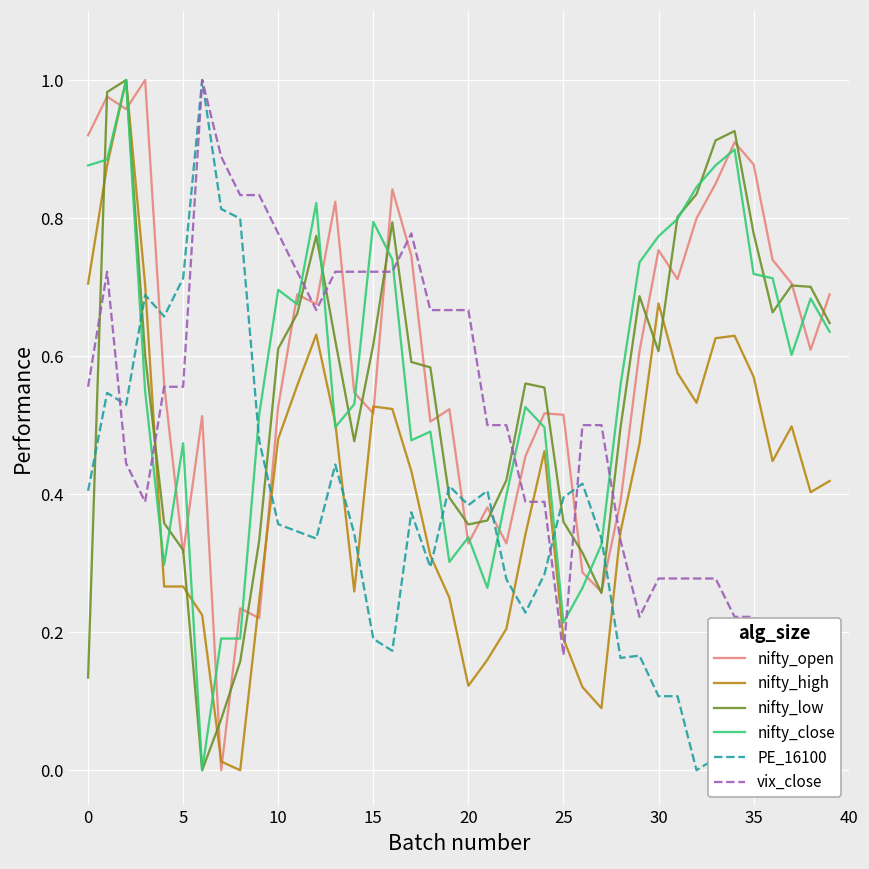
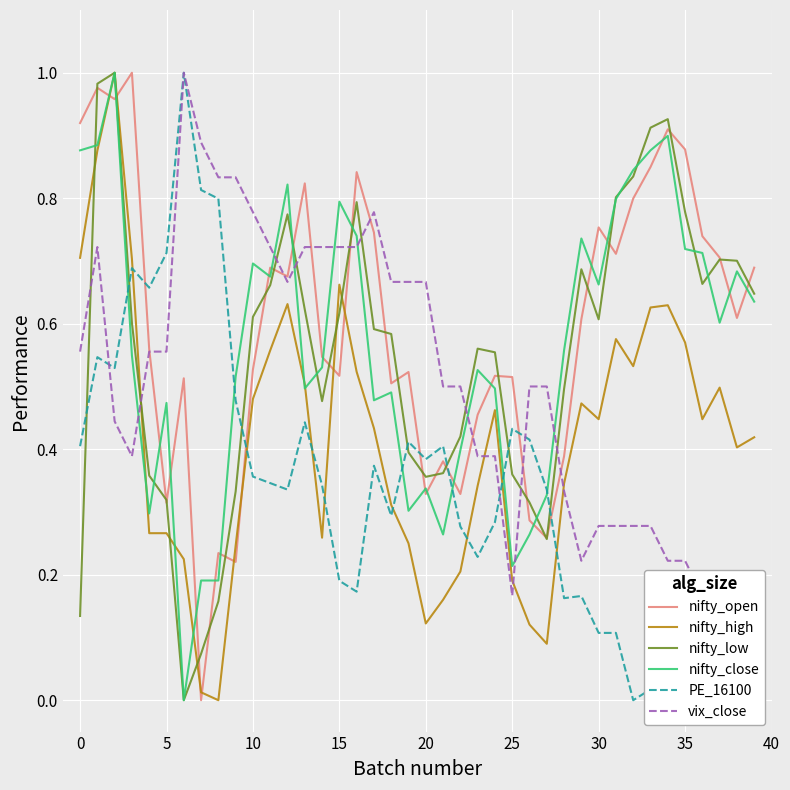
  {
    "nifty_open": {
      "0": 0.92,
      "5": 0.31,
      "10": 0.53,
      "15": 0.52,
      "20": 0.33,
      "25": 0.52,
      "30": 0.75,
      "35": 0.88
    },
    "nifty_high": {
      "0": 0.71,
      "5": 0.27,
      "10": 0.48,
-     "15": 0.53,
+     "15": 0.66,
      "20": 0.12,
      "25": 0.19,
-     "30": 0.68,
+     "30": 0.45,
      "35": 0.57
    },
    "nifty_low": {
      "0": 0.13,
      "5": 0.32,
      "10": 0.61,
      "15": 0.62,
      "20": 0.36,
      "25": 0.36,
      "30": 0.61,
      "35": 0.78
    },
    "nifty_close": {
      "0": 0.88,
      "5": 0.47,
      "10": 0.70,
      "15": 0.79,
      "20": 0.34,
      "25": 0.21,
-     "30": 0.77,
+     "30": 0.66,
      "35": 0.72
    },
    "PE_16100": {
      "0": 0.40,
      "5": 0.71,
      "10": 0.36,
      "15": 0.19,
      "20": 0.38,
-     "25": 0.40,
+     "25": 0.43,
      "30": 0.11
    },
    "vix_close": {
      "0": 0.56,
      "5": 0.56,
      "10": 0.78,
      "15": 0.72,
      "20": 0.67,
      "25": 0.17,
      "30": 0.28,
      "35": 0.22
    }
  }
